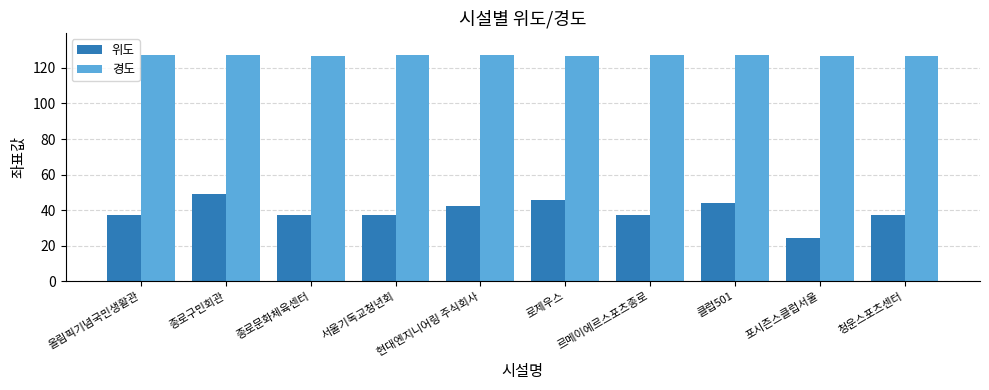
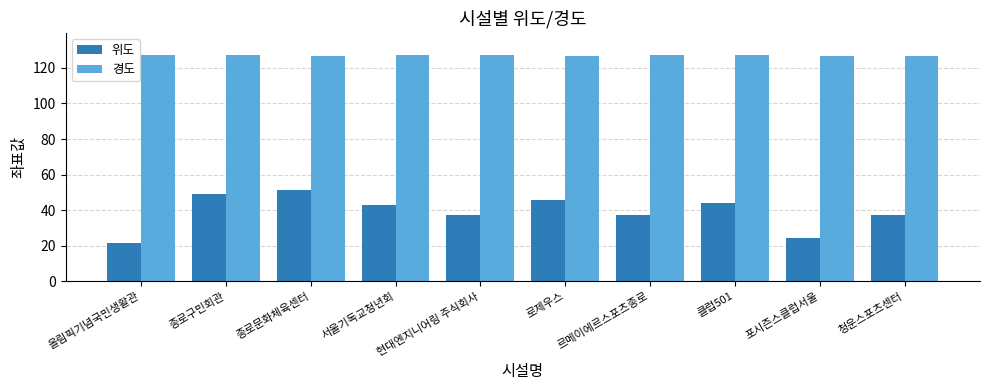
  {
    "위도": {
-     "올림픽기념국민생활관": 38,
+     "올림픽기념국민생활관": 22,
      "종로구민회관": 49,
-     "종로문화체육센터": 38,
-     "서울기독교청년회": 38,
-     "현대엔지니어링 주식회사": 42,
+     "종로문화체육센터": 51,
+     "서울기독교청년회": 43,
+     "현대엔지니어링 주식회사": 38,
      "로제우스": 45,
      "르메이에르스포츠종로": 38,
      "클럽501": 44,
      "포시즌스클럽서울": 24,
      "청운스포츠센터": 38
    },
    "경도": {
      "올림픽기념국민생활관": 127,
      "종로구민회관": 127,
      "종로문화체육센터": 127,
      "서울기독교청년회": 127,
      "현대엔지니어링 주식회사": 127,
      "로제우스": 127,
      "르메이에르스포츠종로": 127,
      "클럽501": 127,
      "포시즌스클럽서울": 127,
      "청운스포츠센터": 127
    }
  }
